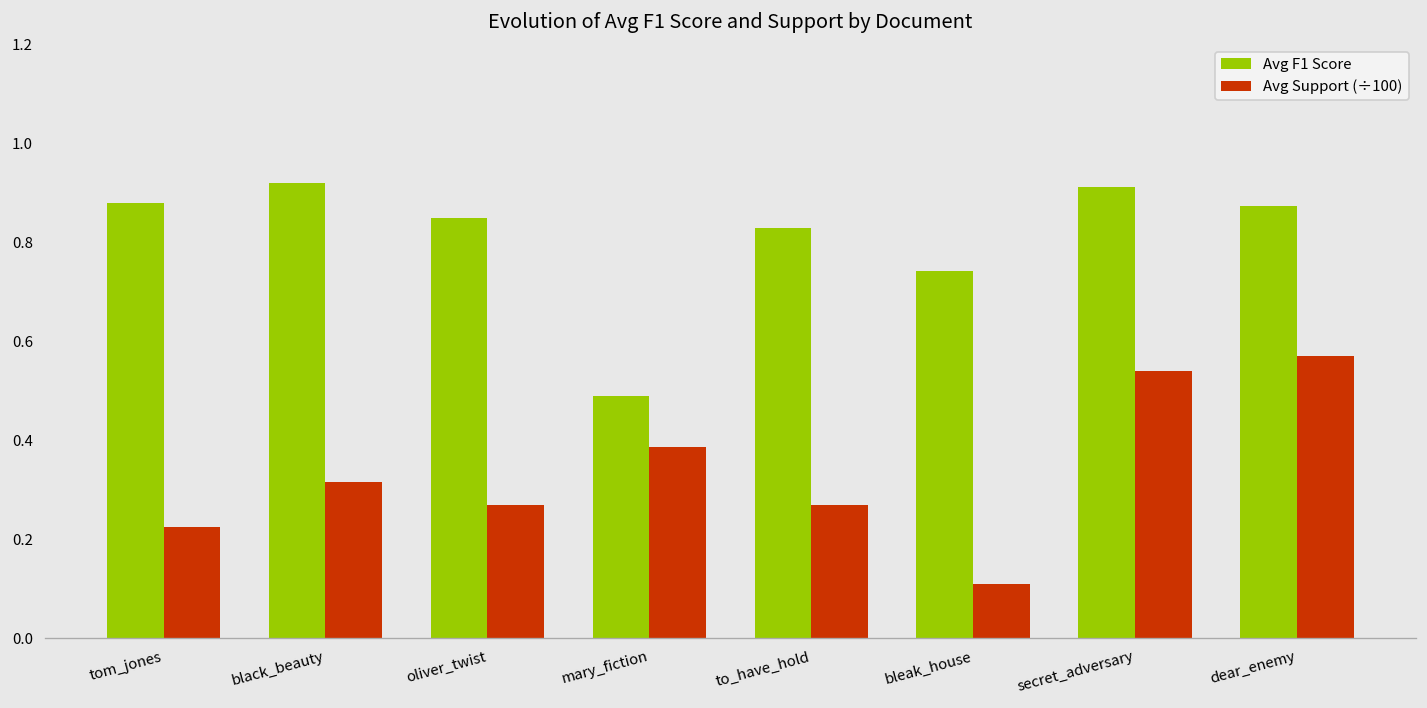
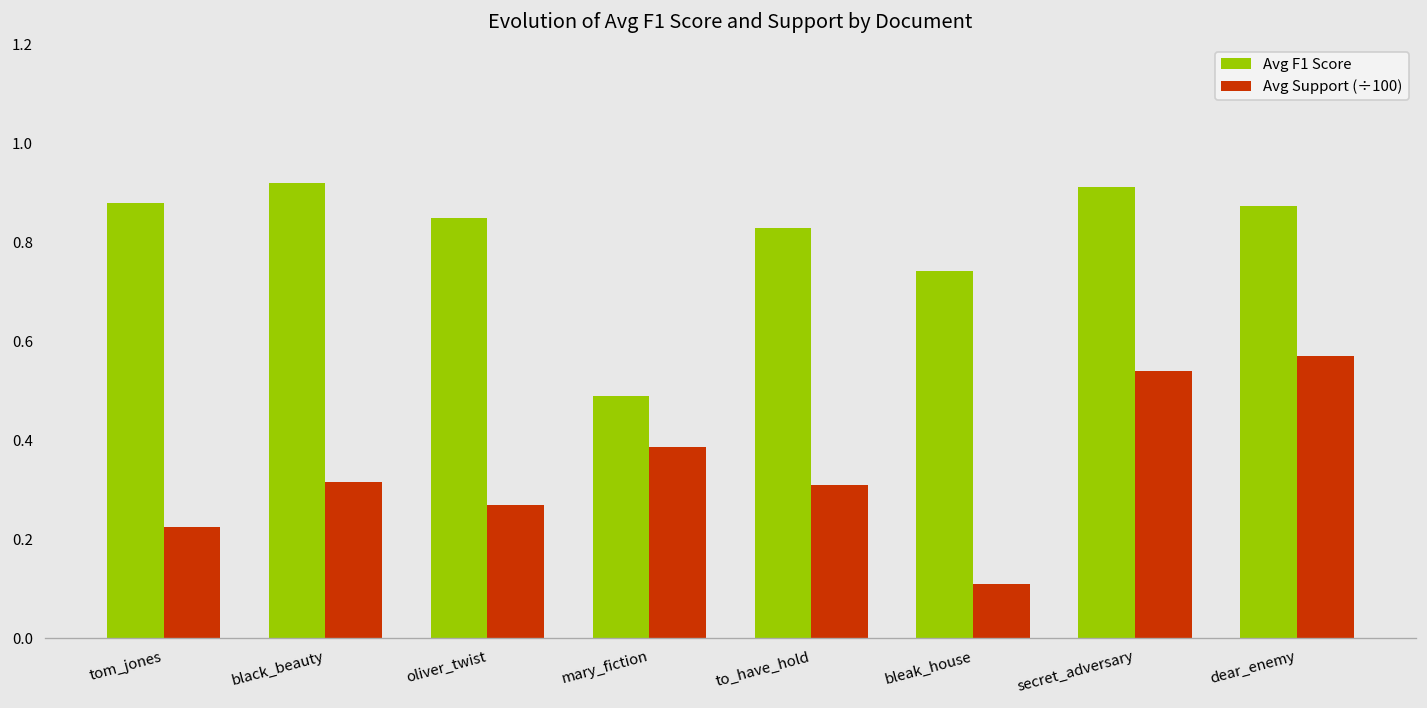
  {
    "Avg F1 Score": {
      "tom_jones": 0.88,
      "black_beauty": 0.92,
      "oliver_twist": 0.85,
      "mary_fiction": 0.49,
      "to_have_hold": 0.83,
      "bleak_house": 0.74,
      "secret_adversary": 0.91,
      "dear_enemy": 0.87
    },
    "Avg Support (÷100)": {
      "tom_jones": 0.23,
      "black_beauty": 0.32,
      "oliver_twist": 0.27,
      "mary_fiction": 0.39,
-     "to_have_hold": 0.27,
+     "to_have_hold": 0.31,
      "bleak_house": 0.11,
      "secret_adversary": 0.54,
      "dear_enemy": 0.57
    }
  }
